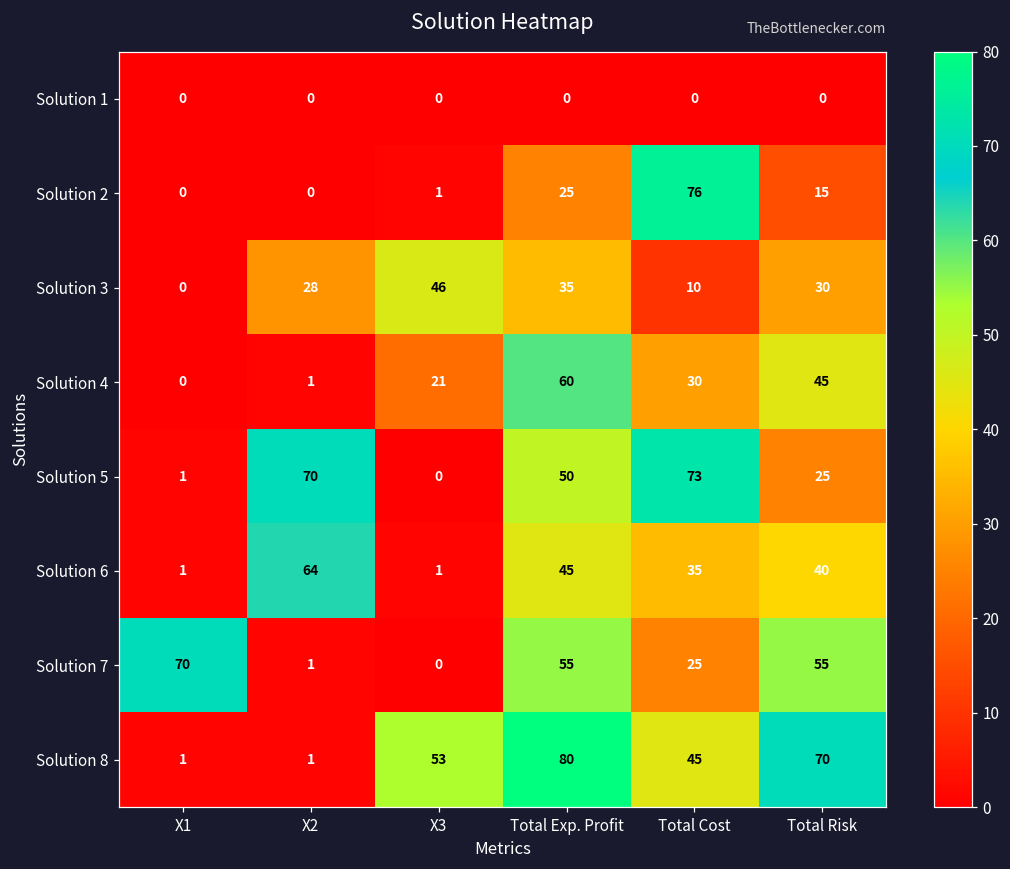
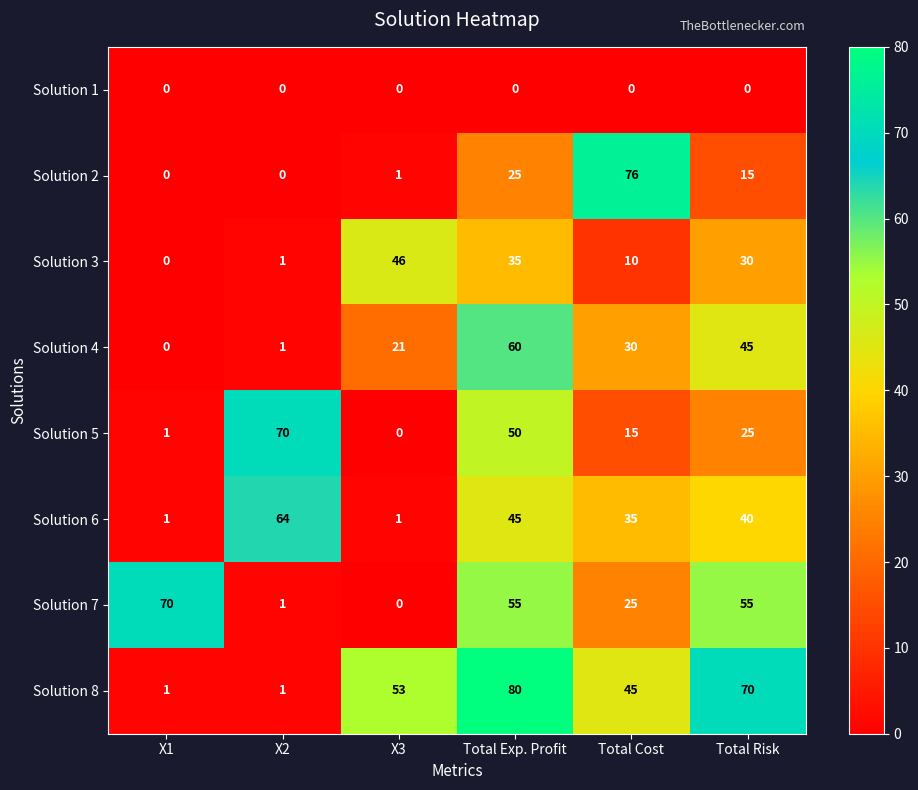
  {
    "Solution 1": {
      "X1": 0,
      "X2": 0,
      "X3": 0,
      "Total Exp. Profit": 0,
      "Total Cost": 0,
      "Total Risk": 0
    },
    "Solution 2": {
      "X1": 0,
      "X2": 0,
      "X3": 1,
      "Total Exp. Profit": 25,
      "Total Cost": 76,
      "Total Risk": 15
    },
    "Solution 3": {
      "X1": 0,
-     "X2": 28,
+     "X2": 1,
      "X3": 46,
      "Total Exp. Profit": 35,
      "Total Cost": 10,
      "Total Risk": 30
    },
    "Solution 4": {
      "X1": 0,
      "X2": 1,
      "X3": 21,
      "Total Exp. Profit": 60,
      "Total Cost": 30,
      "Total Risk": 45
    },
    "Solution 5": {
      "X1": 1,
      "X2": 70,
      "X3": 0,
      "Total Exp. Profit": 50,
-     "Total Cost": 73,
+     "Total Cost": 15,
      "Total Risk": 25
    },
    "Solution 6": {
      "X1": 1,
      "X2": 64,
      "X3": 1,
      "Total Exp. Profit": 45,
      "Total Cost": 35,
      "Total Risk": 40
    },
    "Solution 7": {
      "X1": 70,
      "X2": 1,
      "X3": 0,
      "Total Exp. Profit": 55,
      "Total Cost": 25,
      "Total Risk": 55
    },
    "Solution 8": {
      "X1": 1,
      "X2": 1,
      "X3": 53,
      "Total Exp. Profit": 80,
      "Total Cost": 45,
      "Total Risk": 70
    }
  }
